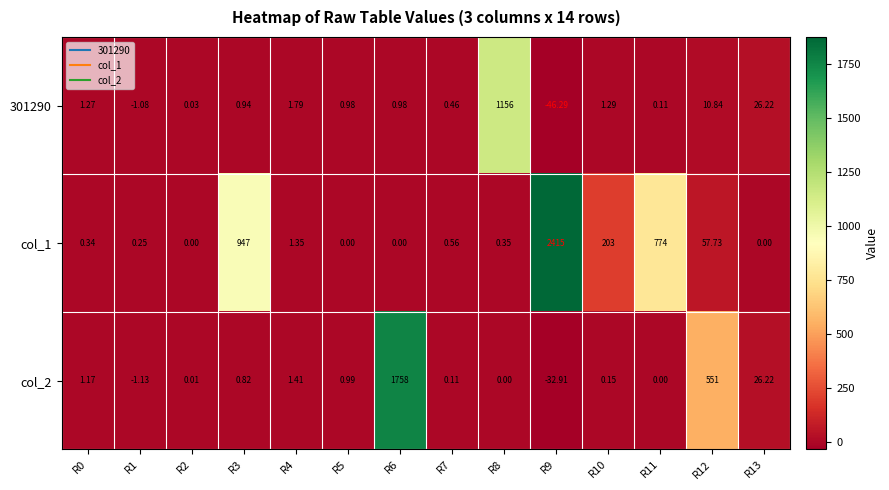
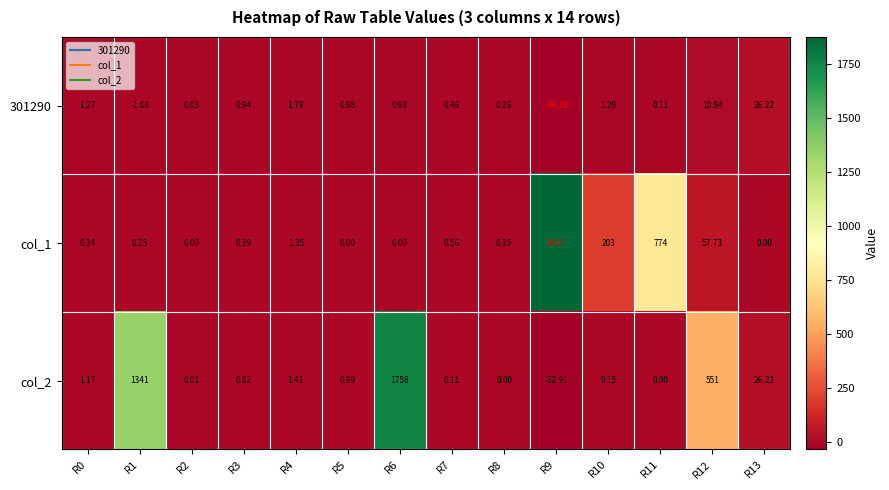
  {
    "301290": {
      "R0": 1.27,
      "R1": -1.08,
      "R2": 0.03,
      "R3": 0.94,
      "R4": 1.79,
      "R5": 0.98,
      "R6": 0.98,
      "R7": 0.46,
-     "R8": 1156,
+     "R8": 0.26,
      "R9": -46.29,
      "R10": 1.29,
      "R11": 0.11,
      "R12": 10.84,
      "R13": 26.22
    },
    "col_1": {
      "R0": 0.34,
      "R1": 0.25,
      "R2": 0.00,
-     "R3": 947,
+     "R3": 0.39,
      "R4": 1.35,
      "R5": 0.00,
      "R6": 0.00,
      "R7": 0.56,
      "R8": 0.35,
      "R9": 2415,
      "R10": 203,
      "R11": 774,
      "R12": 57.73,
      "R13": 0.00
    },
    "col_2": {
      "R0": 1.17,
-     "R1": -1.13,
+     "R1": 1341,
      "R2": 0.01,
      "R3": 0.82,
      "R4": 1.41,
      "R5": 0.99,
      "R6": 1758,
      "R7": 0.11,
      "R8": 0.00,
      "R9": -32.91,
      "R10": 0.15,
      "R11": 0.00,
      "R12": 551,
      "R13": 26.22
    }
  }
